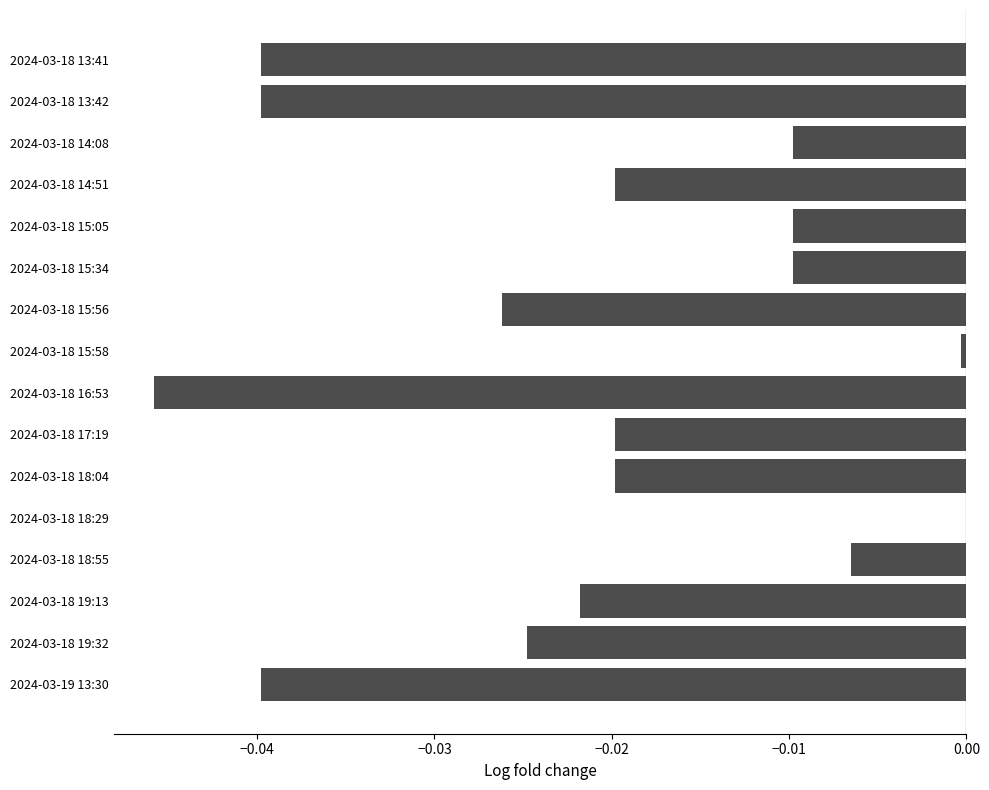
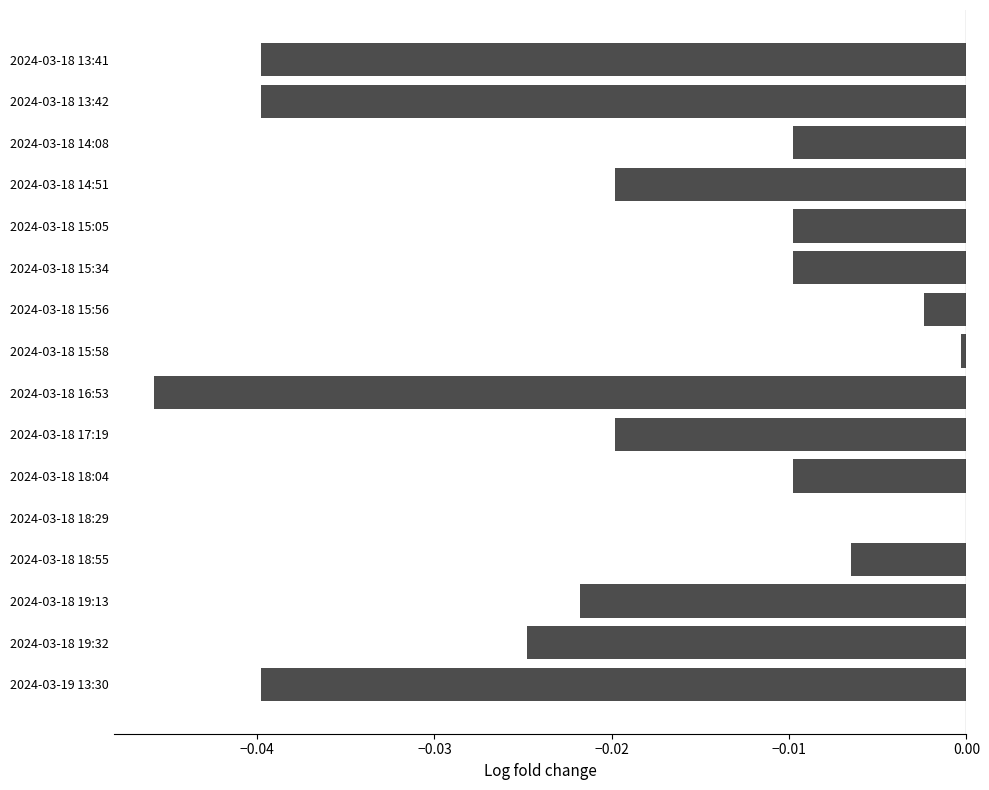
  {
    "2024-03-18 13:41": -0.0398,
    "2024-03-18 13:42": -0.0398,
    "2024-03-18 14:08": -0.0098,
    "2024-03-18 14:51": -0.0198,
    "2024-03-18 15:05": -0.0098,
    "2024-03-18 15:34": -0.0098,
-   "2024-03-18 15:56": -0.0262,
+   "2024-03-18 15:56": -0.0024,
    "2024-03-18 15:58": -0.0003,
    "2024-03-18 16:53": -0.0458,
    "2024-03-18 17:19": -0.0198,
-   "2024-03-18 18:04": -0.0198,
+   "2024-03-18 18:04": -0.0098,
    "2024-03-18 18:29": 0.0000,
    "2024-03-18 18:55": -0.0065,
    "2024-03-18 19:13": -0.0218,
    "2024-03-18 19:32": -0.0248,
    "2024-03-19 13:30": -0.0398
  }
